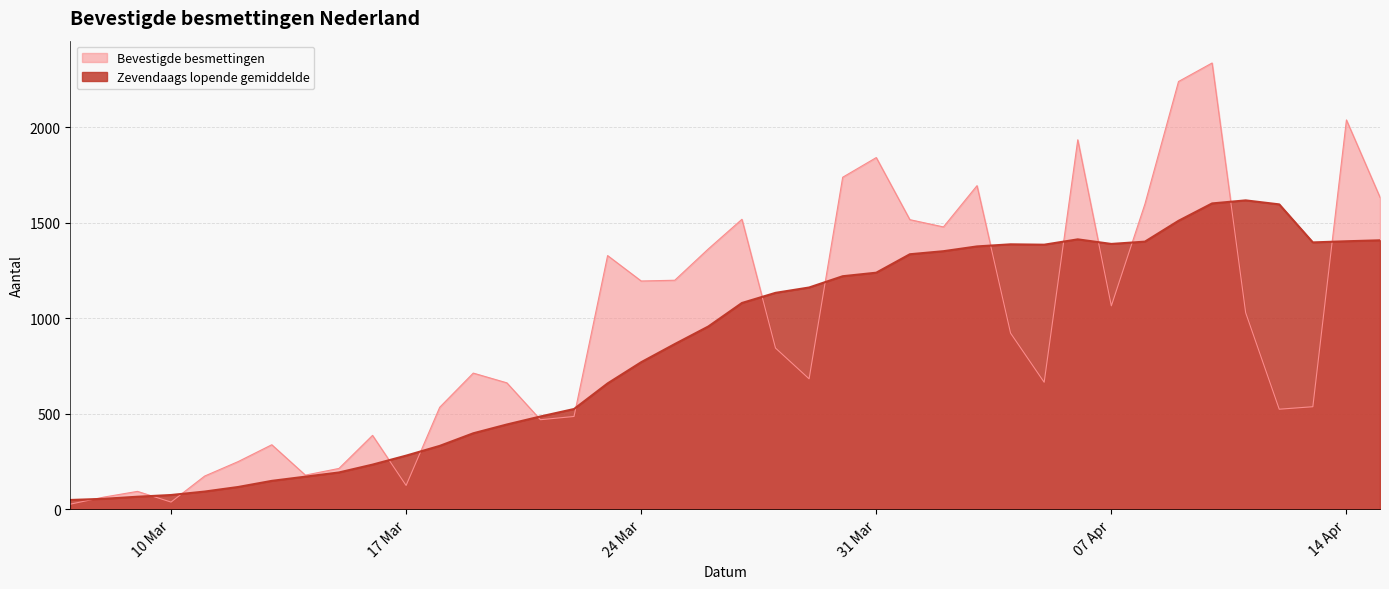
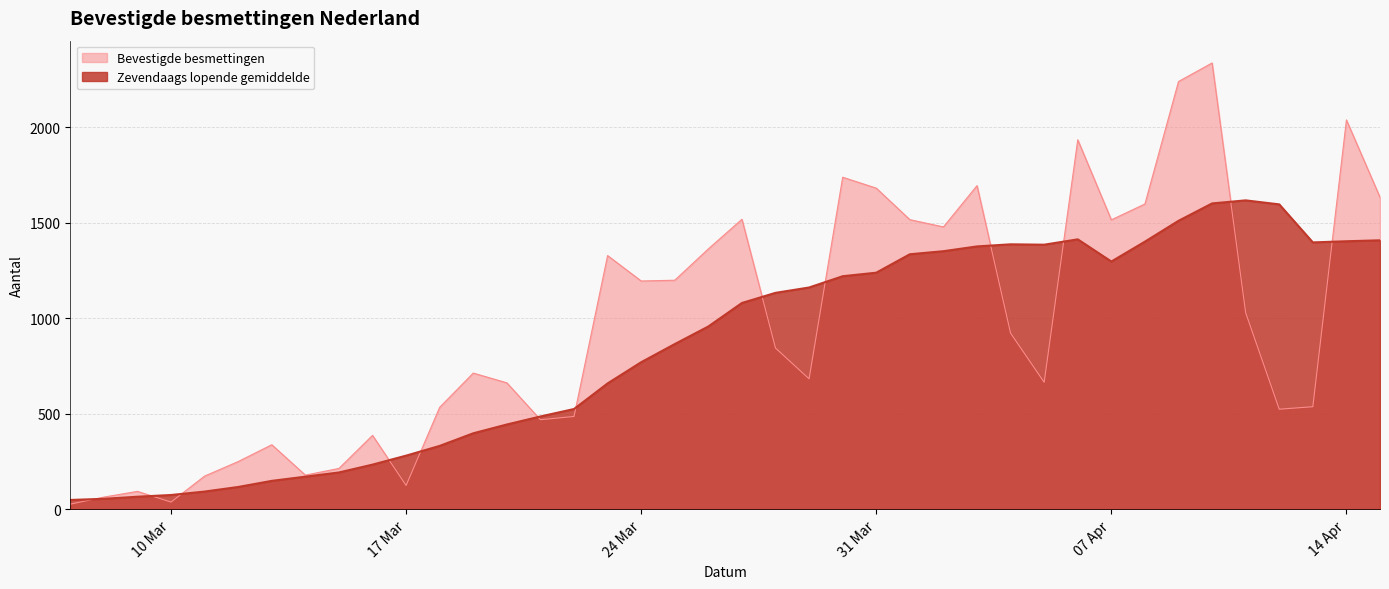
  {
    "Bevestigde besmettingen": {
      "10 Mar": 40,
      "17 Mar": 130,
      "24 Mar": 1200,
-     "31 Mar": 1840,
-     "07 Apr": 1070,
+     "31 Mar": 1680,
+     "07 Apr": 1520,
      "14 Apr": 2040
    },
    "Zevendaags lopende gemiddelde": {
      "10 Mar": 80,
      "17 Mar": 280,
      "24 Mar": 770,
      "31 Mar": 1240,
-     "07 Apr": 1390,
+     "07 Apr": 1300,
      "14 Apr": 1400
    }
  }
